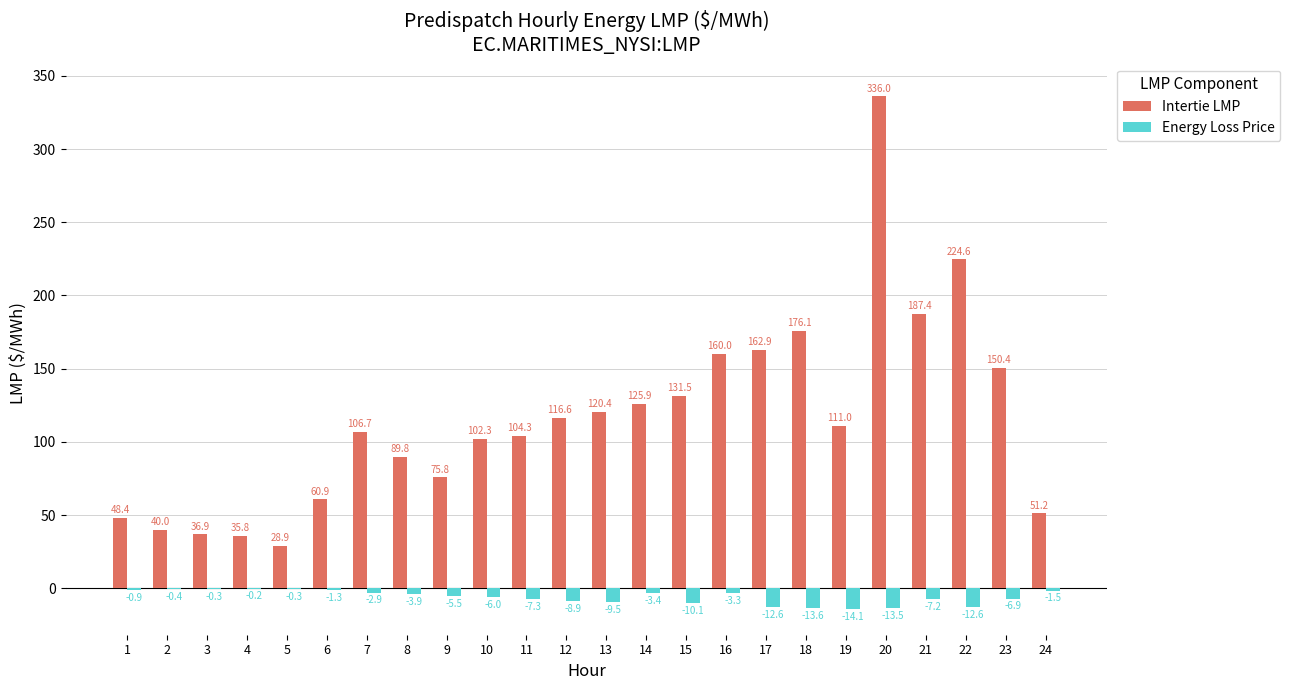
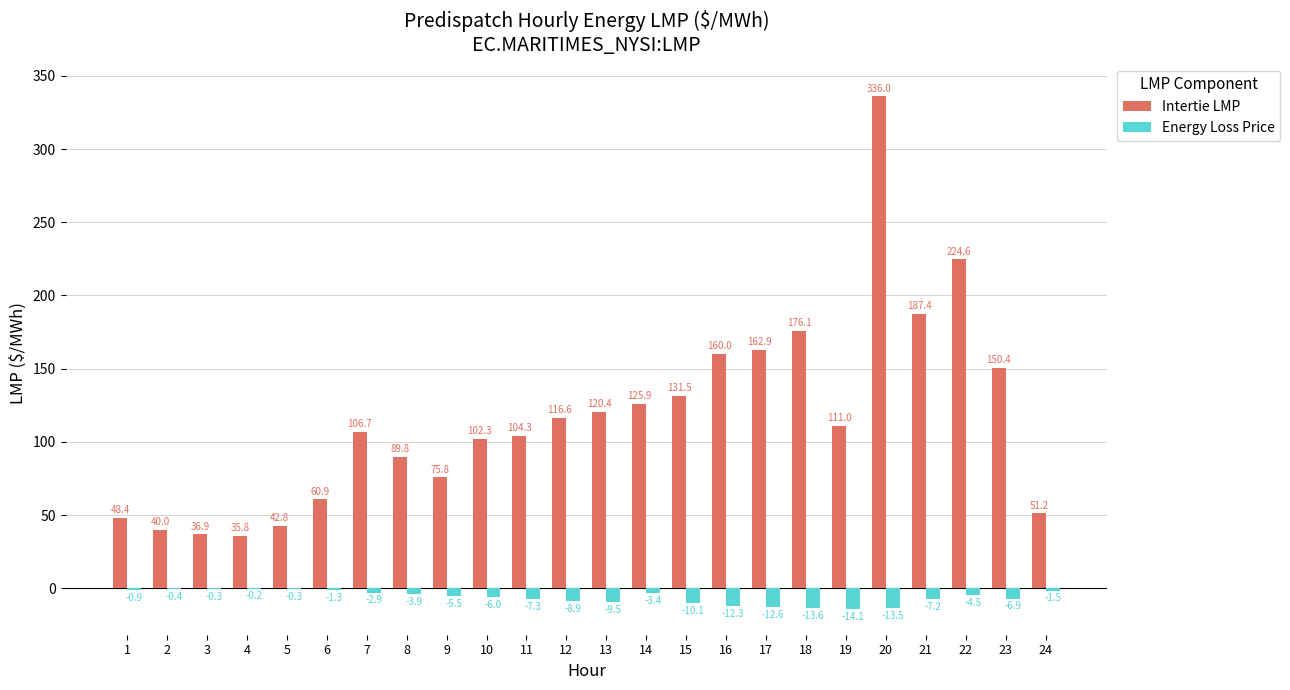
  {
    "Intertie LMP": {
      "1": 48.4,
      "2": 40.0,
      "3": 36.9,
      "4": 35.8,
-     "5": 28.9,
+     "5": 42.8,
      "6": 60.9,
      "7": 106.7,
      "8": 89.8,
      "9": 75.8,
      "10": 102.3,
      "11": 104.3,
      "12": 116.6,
      "13": 120.4,
      "14": 125.9,
      "15": 131.5,
      "16": 160.0,
      "17": 162.9,
      "18": 176.1,
      "19": 111.0,
      "20": 336.0,
      "21": 187.4,
      "22": 224.6,
      "23": 150.4,
      "24": 51.2
    },
    "Energy Loss Price": {
      "1": -0.9,
      "2": -0.4,
      "3": -0.3,
      "4": -0.2,
      "5": -0.3,
      "6": -1.3,
      "7": -2.9,
      "8": -3.9,
      "9": -5.5,
      "10": -6.0,
      "11": -7.3,
      "12": -8.9,
      "13": -9.5,
      "14": -3.4,
      "15": -10.1,
-     "16": -3.3,
+     "16": -12.3,
      "17": -12.6,
      "18": -13.6,
      "19": -14.1,
      "20": -13.5,
      "21": -7.2,
-     "22": -12.6,
+     "22": -4.5,
      "23": -6.9,
      "24": -1.5
    }
  }
